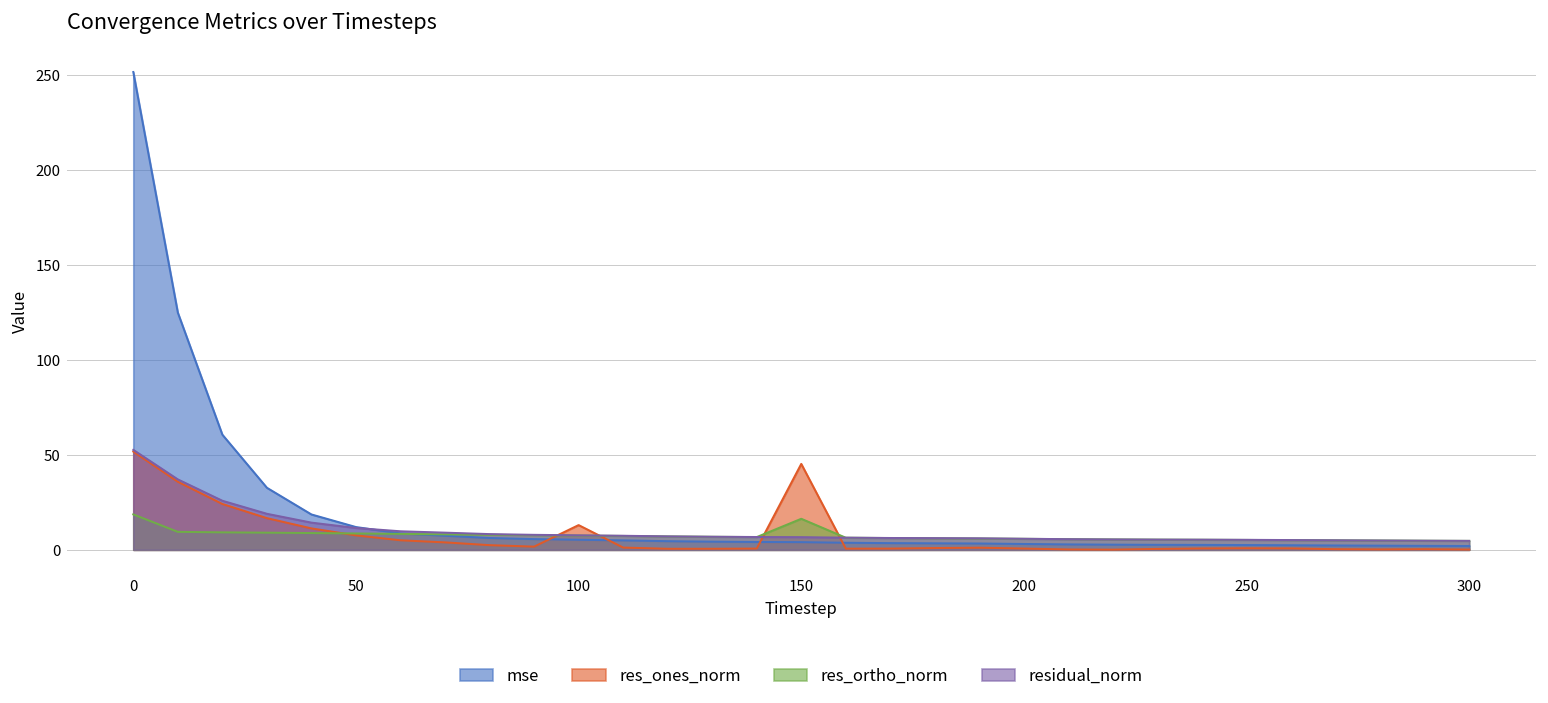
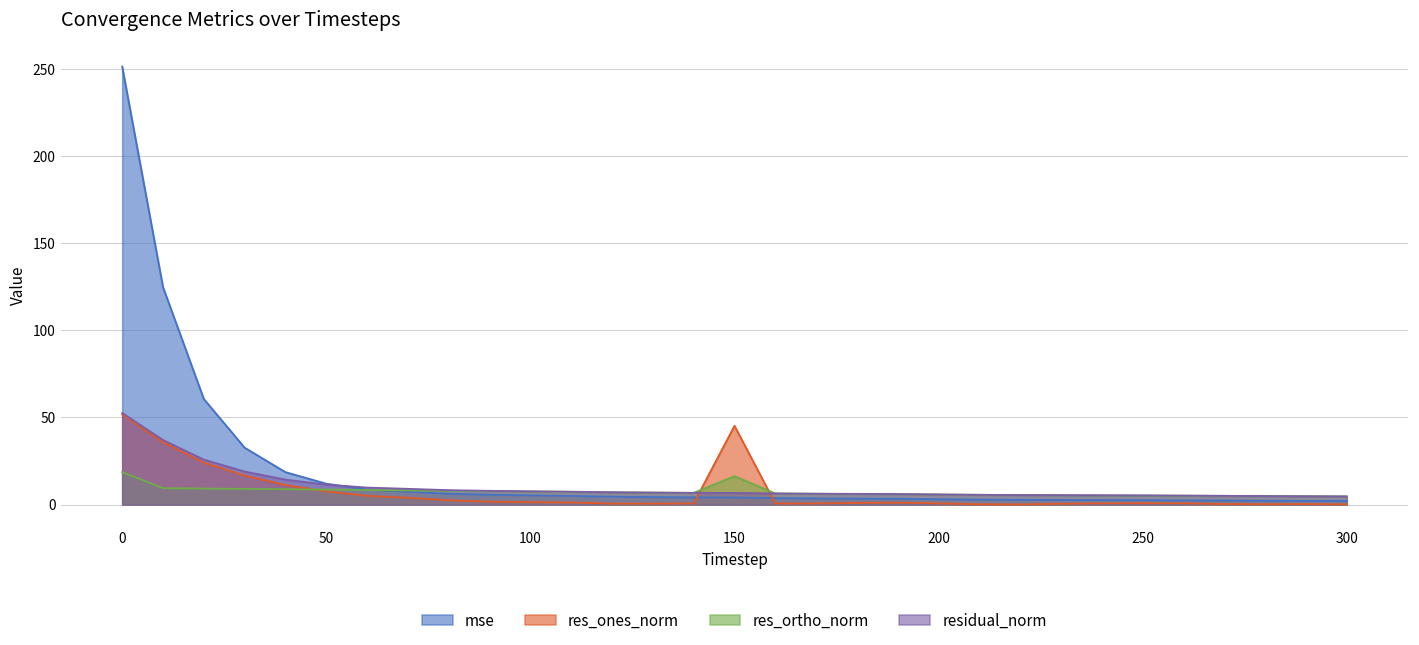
  {
    "res_ones_norm": {
-     "100": 13,
+     "100": 1,
      "150": 45,
      "200": 1,
      "250": 1,
      "300": 0
    },
    "res_ortho_norm": {
      "0": 19,
      "150": 16
    }
  }
